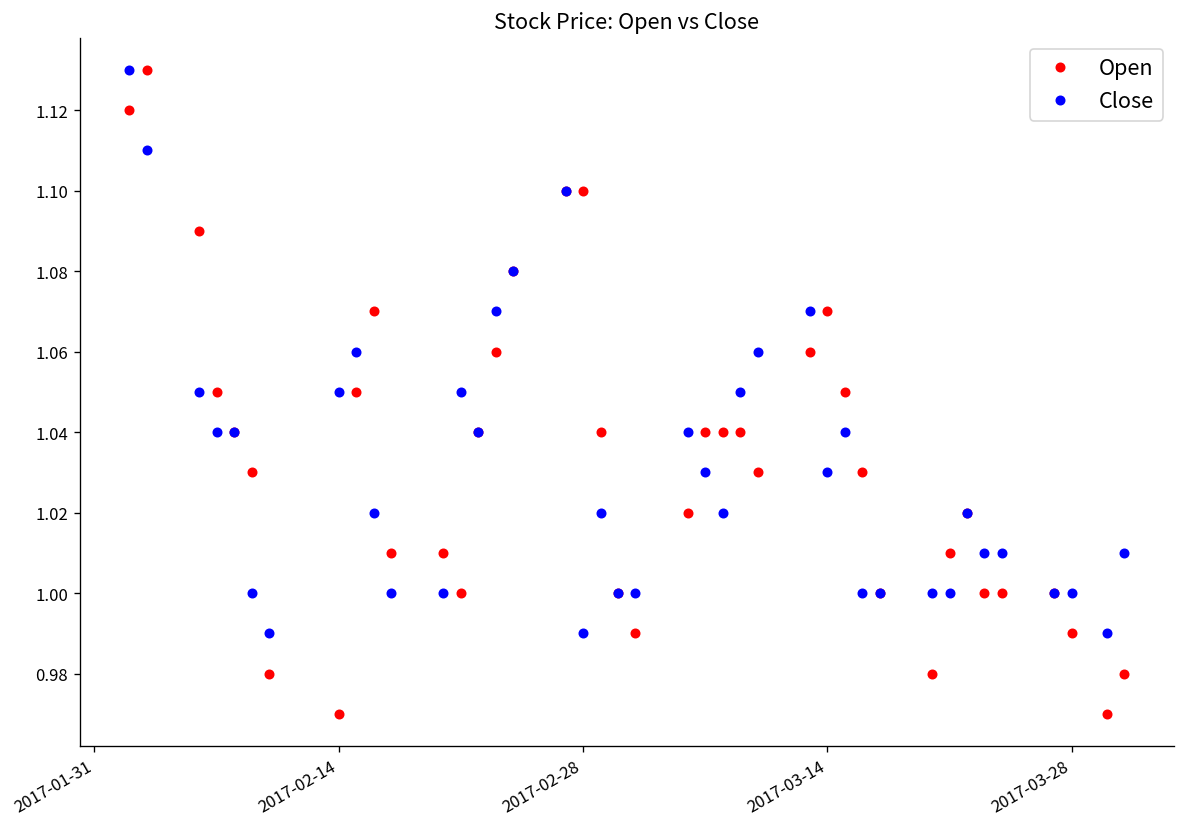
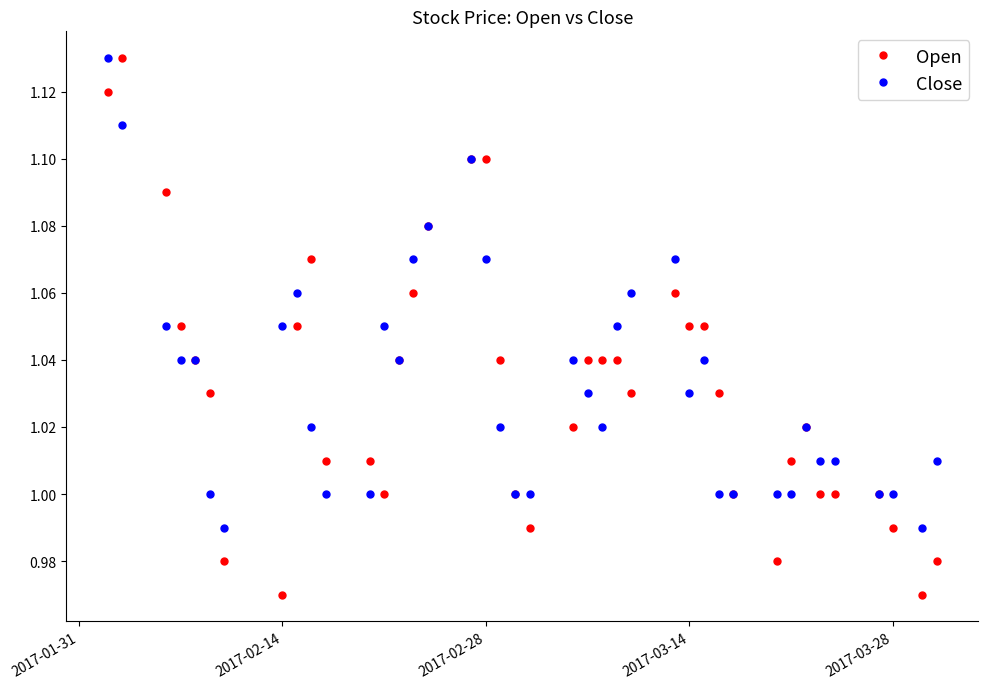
  {
    "Open": {
      "2017-02-14": 0.97,
      "2017-02-28": 1.10,
-     "2017-03-14": 1.07,
+     "2017-03-14": 1.05,
      "2017-03-28": 0.99
    },
    "Close": {
      "2017-02-14": 1.05,
-     "2017-02-28": 0.99,
+     "2017-02-28": 1.07,
      "2017-03-14": 1.03,
      "2017-03-28": 1.00
    }
  }
